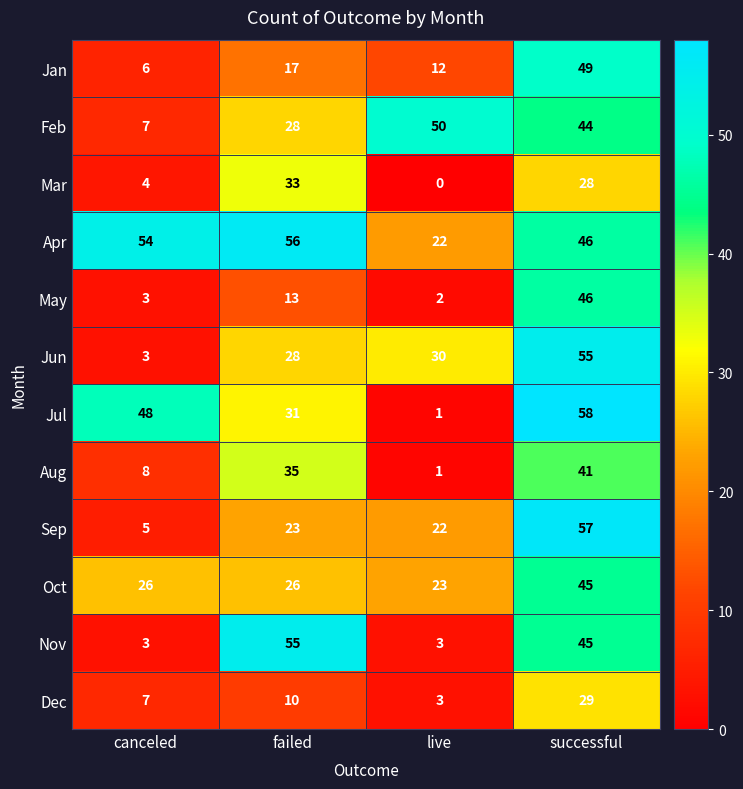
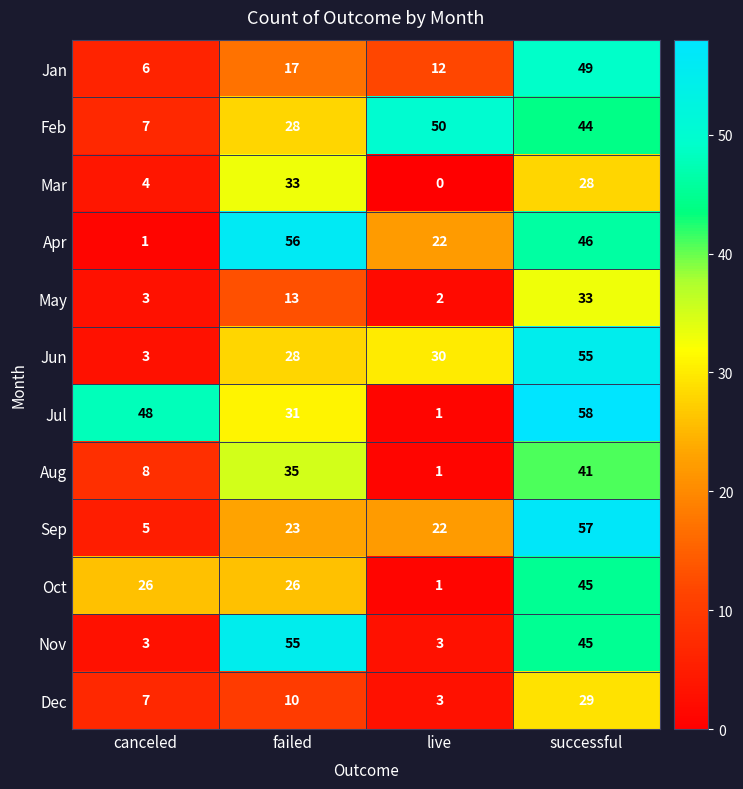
  {
    "Jan": {
      "canceled": 6,
      "failed": 17,
      "live": 12,
      "successful": 49
    },
    "Feb": {
      "canceled": 7,
      "failed": 28,
      "live": 50,
      "successful": 44
    },
    "Mar": {
      "canceled": 4,
      "failed": 33,
      "live": 0,
      "successful": 28
    },
    "Apr": {
-     "canceled": 54,
+     "canceled": 1,
      "failed": 56,
      "live": 22,
      "successful": 46
    },
    "May": {
      "canceled": 3,
      "failed": 13,
      "live": 2,
-     "successful": 46
+     "successful": 33
    },
    "Jun": {
      "canceled": 3,
      "failed": 28,
      "live": 30,
      "successful": 55
    },
    "Jul": {
      "canceled": 48,
      "failed": 31,
      "live": 1,
      "successful": 58
    },
    "Aug": {
      "canceled": 8,
      "failed": 35,
      "live": 1,
      "successful": 41
    },
    "Sep": {
      "canceled": 5,
      "failed": 23,
      "live": 22,
      "successful": 57
    },
    "Oct": {
      "canceled": 26,
      "failed": 26,
-     "live": 23,
+     "live": 1,
      "successful": 45
    },
    "Nov": {
      "canceled": 3,
      "failed": 55,
      "live": 3,
      "successful": 45
    },
    "Dec": {
      "canceled": 7,
      "failed": 10,
      "live": 3,
      "successful": 29
    }
  }
